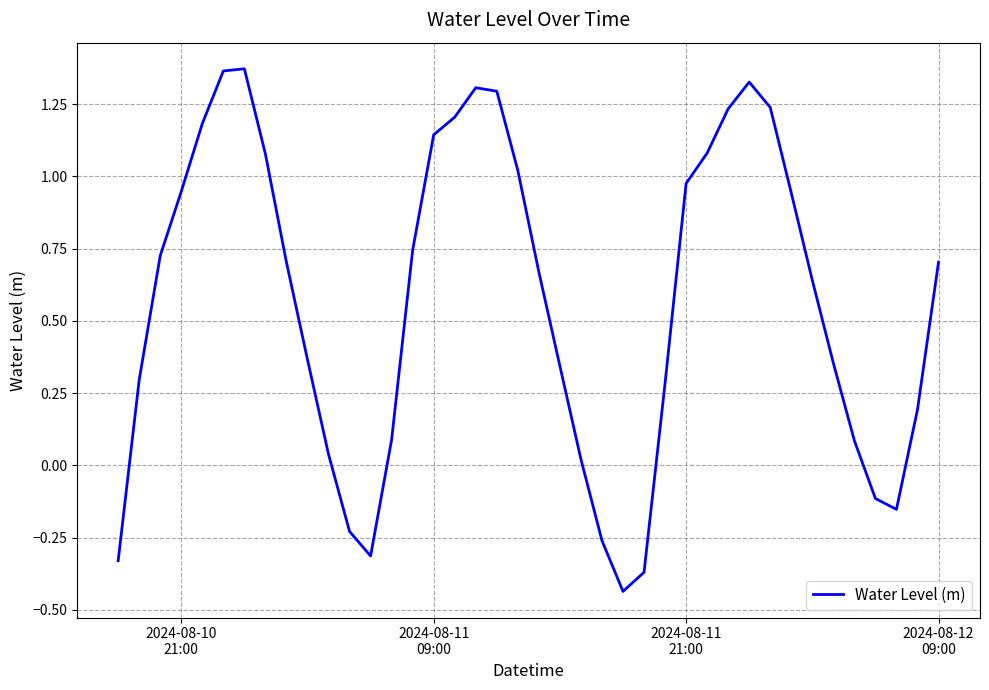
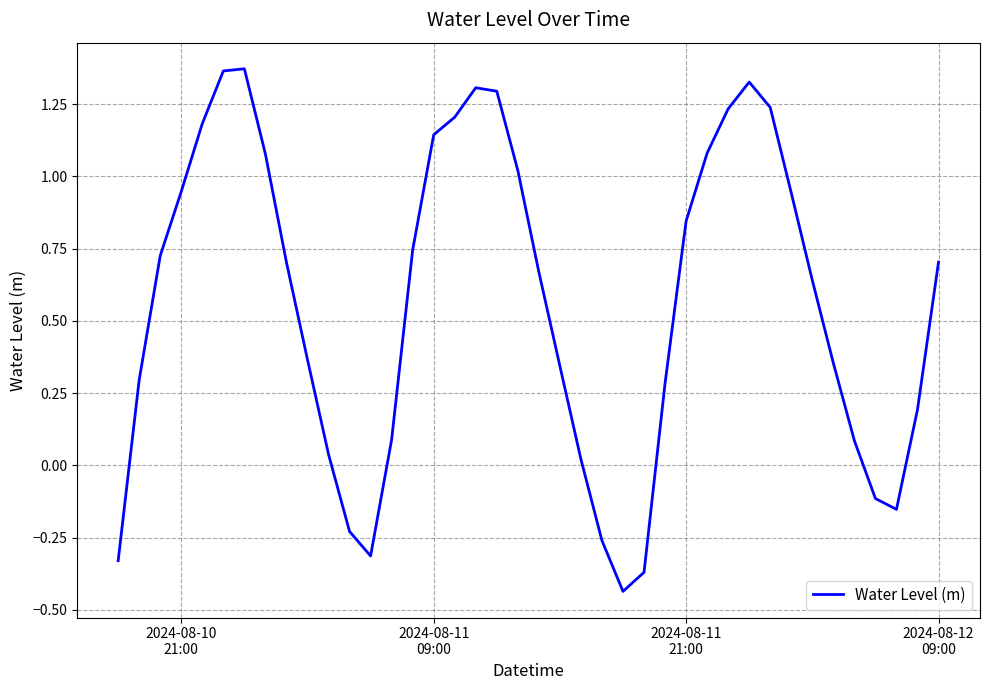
  {
    "2024-08-10 21:00": 0.95,
    "2024-08-11 09:00": 1.14,
-   "2024-08-11 21:00": 0.98,
+   "2024-08-11 21:00": 0.85,
    "2024-08-12 09:00": 0.70
  }
